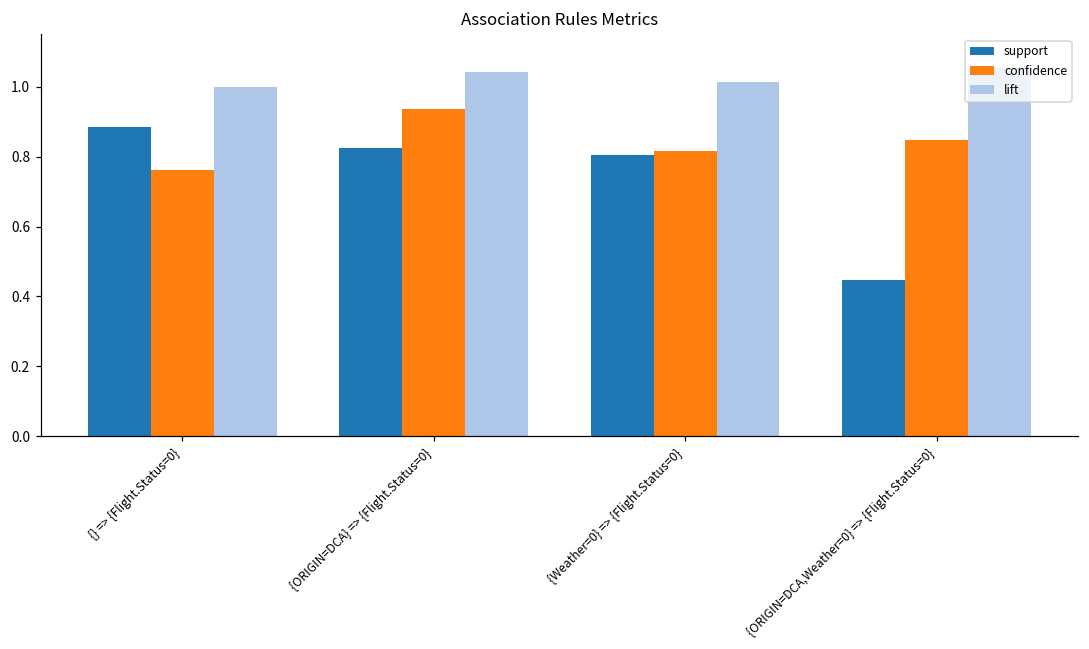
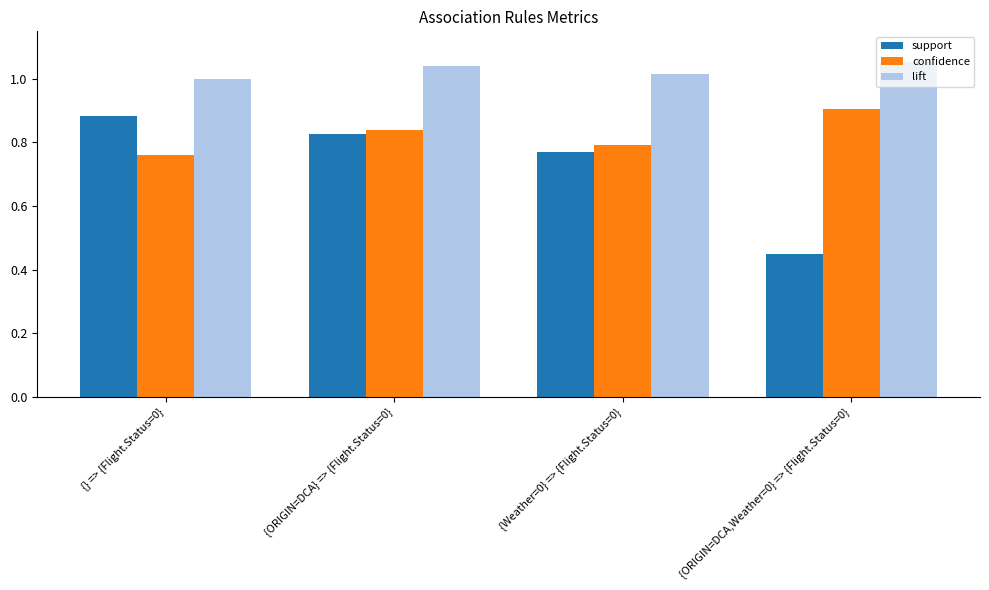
  {
    "support": {
      "{} => {Flight.Status=0}": 0.88,
      "{ORIGIN=DCA} => {Flight.Status=0}": 0.83,
-     "{Weather=0} => {Flight.Status=0}": 0.81,
+     "{Weather=0} => {Flight.Status=0}": 0.77,
      "{ORIGIN=DCA,Weather=0} => {Flight.Status=0}": 0.45
    },
    "confidence": {
      "{} => {Flight.Status=0}": 0.76,
-     "{ORIGIN=DCA} => {Flight.Status=0}": 0.94,
-     "{Weather=0} => {Flight.Status=0}": 0.82,
-     "{ORIGIN=DCA,Weather=0} => {Flight.Status=0}": 0.85
+     "{ORIGIN=DCA} => {Flight.Status=0}": 0.84,
+     "{Weather=0} => {Flight.Status=0}": 0.79,
+     "{ORIGIN=DCA,Weather=0} => {Flight.Status=0}": 0.91
    },
    "lift": {
      "{} => {Flight.Status=0}": 1.00,
      "{ORIGIN=DCA} => {Flight.Status=0}": 1.04,
      "{Weather=0} => {Flight.Status=0}": 1.01
    }
  }
